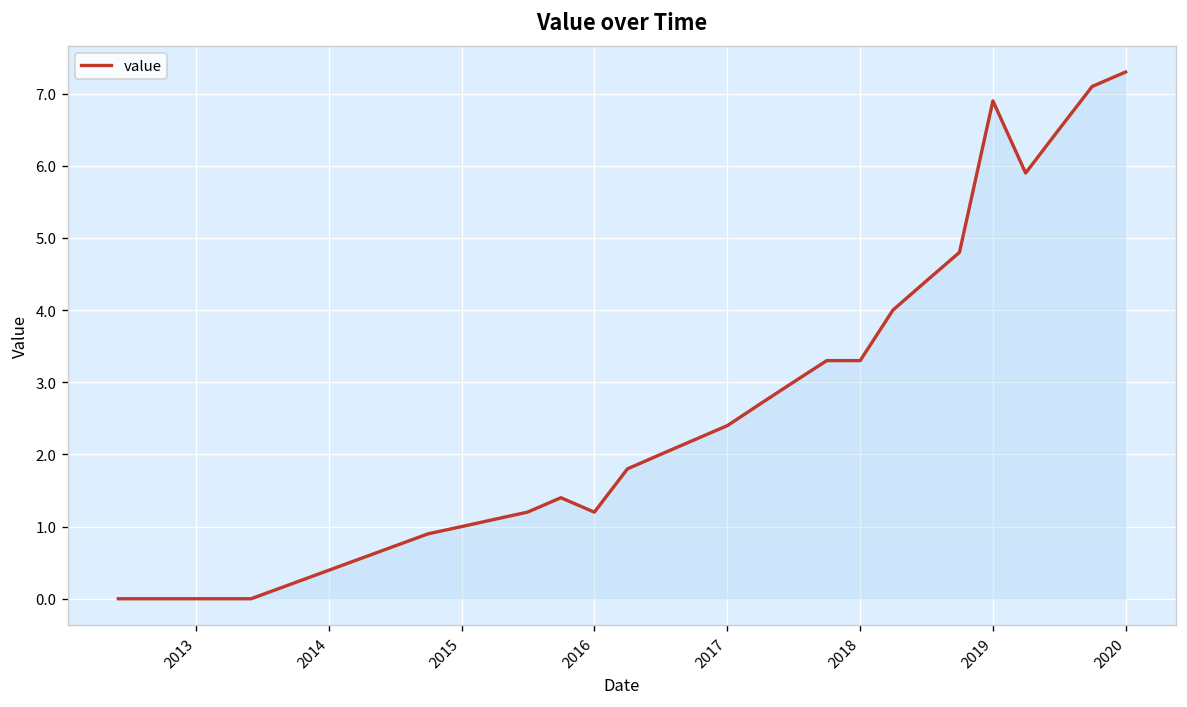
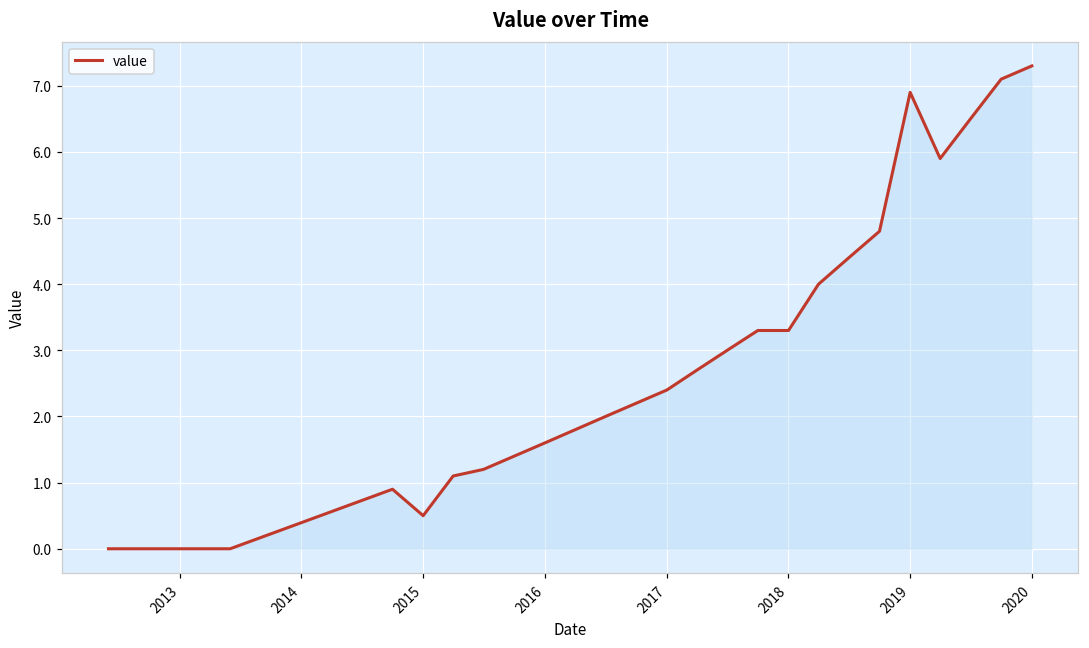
  {
-   "2015": 1.0,
-   "2016": 1.2,
+   "2015": 0.5,
+   "2016": 1.6,
    "2017": 2.4,
    "2018": 3.3,
    "2019": 6.9,
    "2020": 7.3
  }
